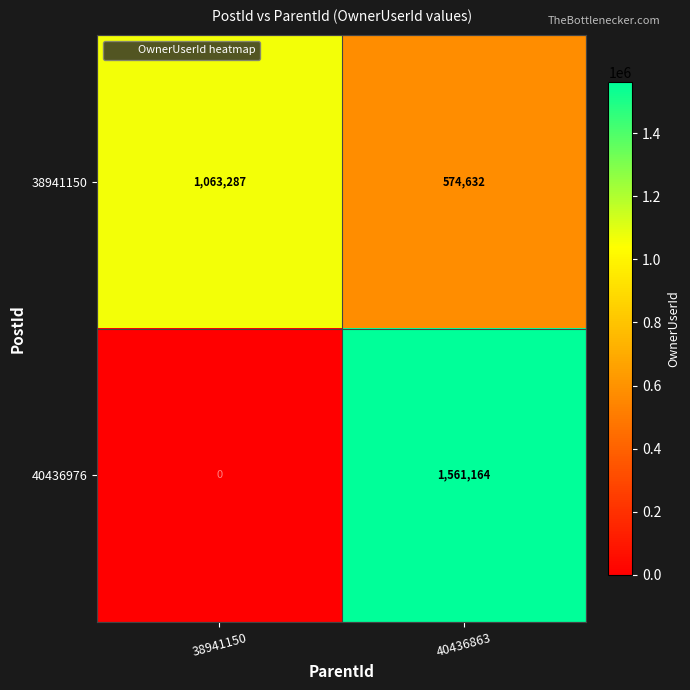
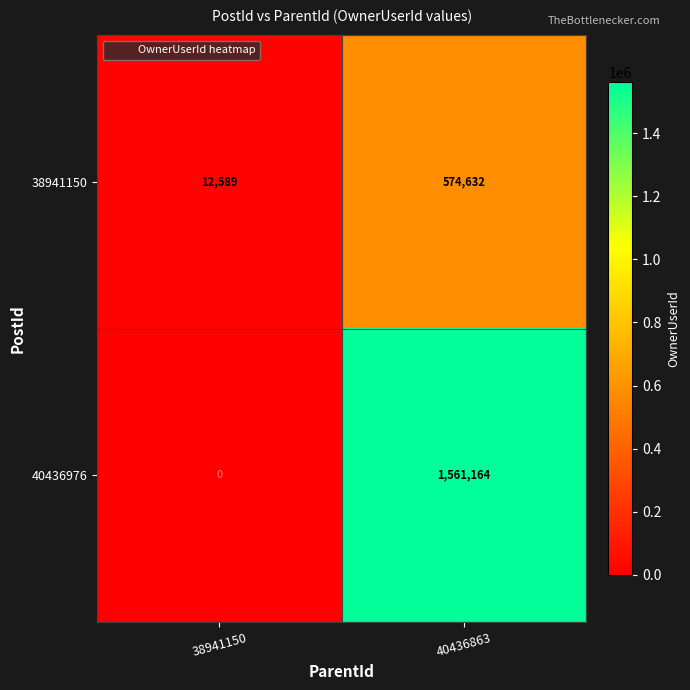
  {
    "38941150": {
-     "38941150": "1,063,287",
+     "38941150": "12,589",
      "40436863": "574,632"
    },
    "40436976": {
      "38941150": "0",
      "40436863": "1,561,164"
    }
  }
